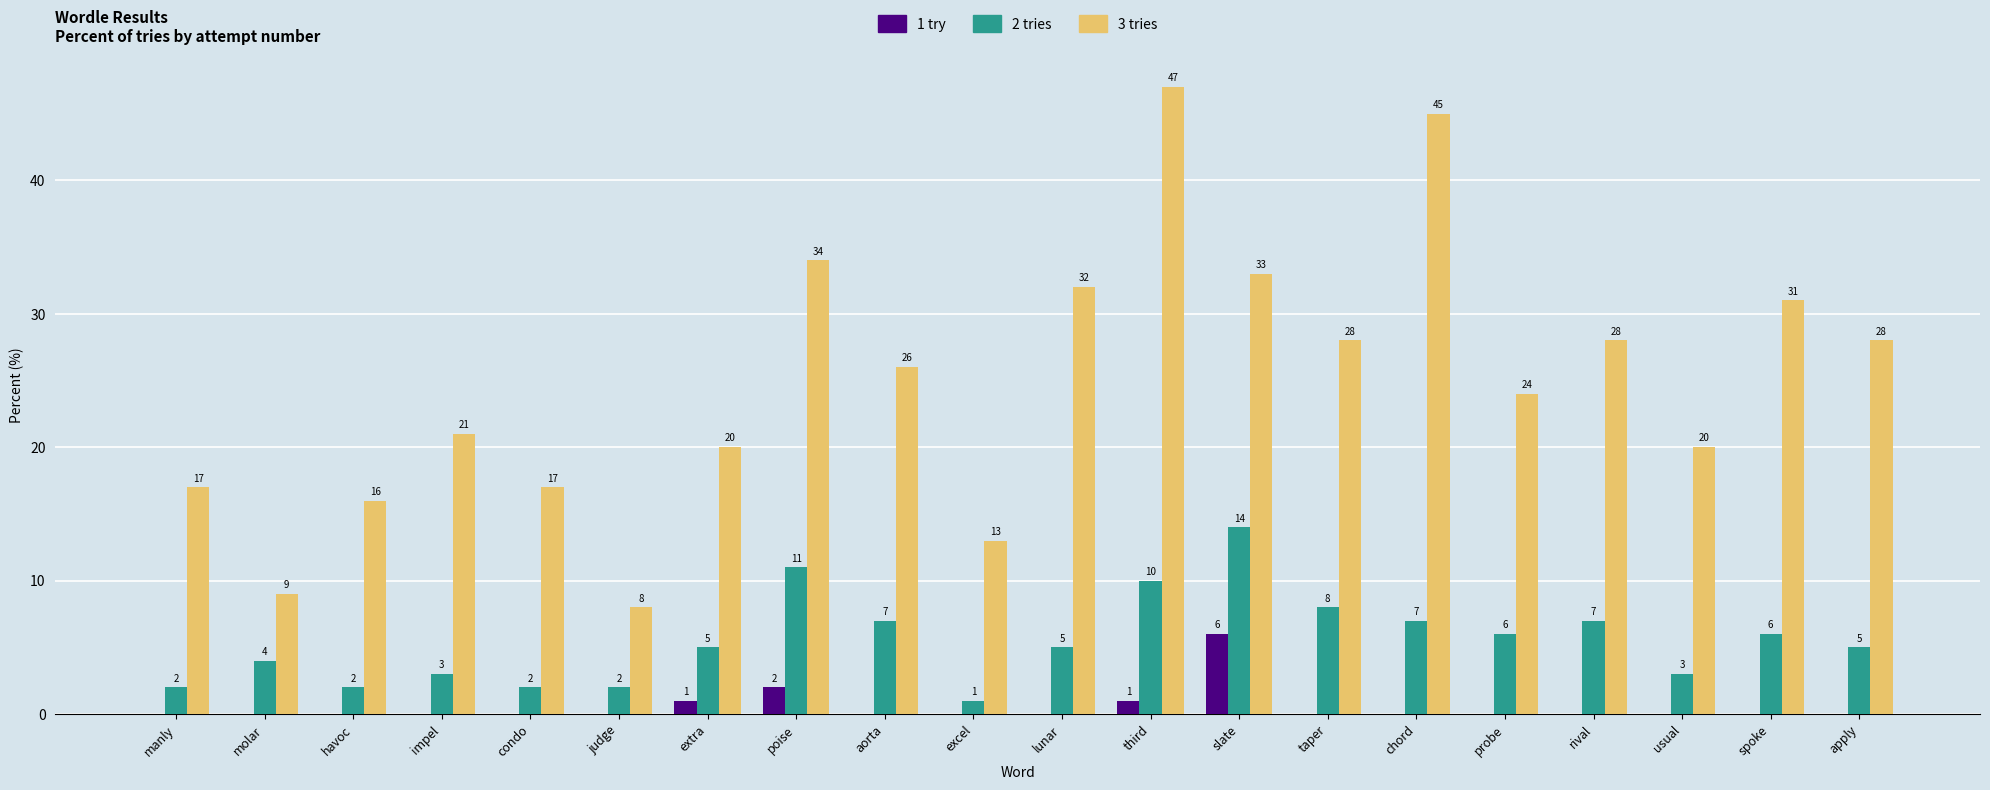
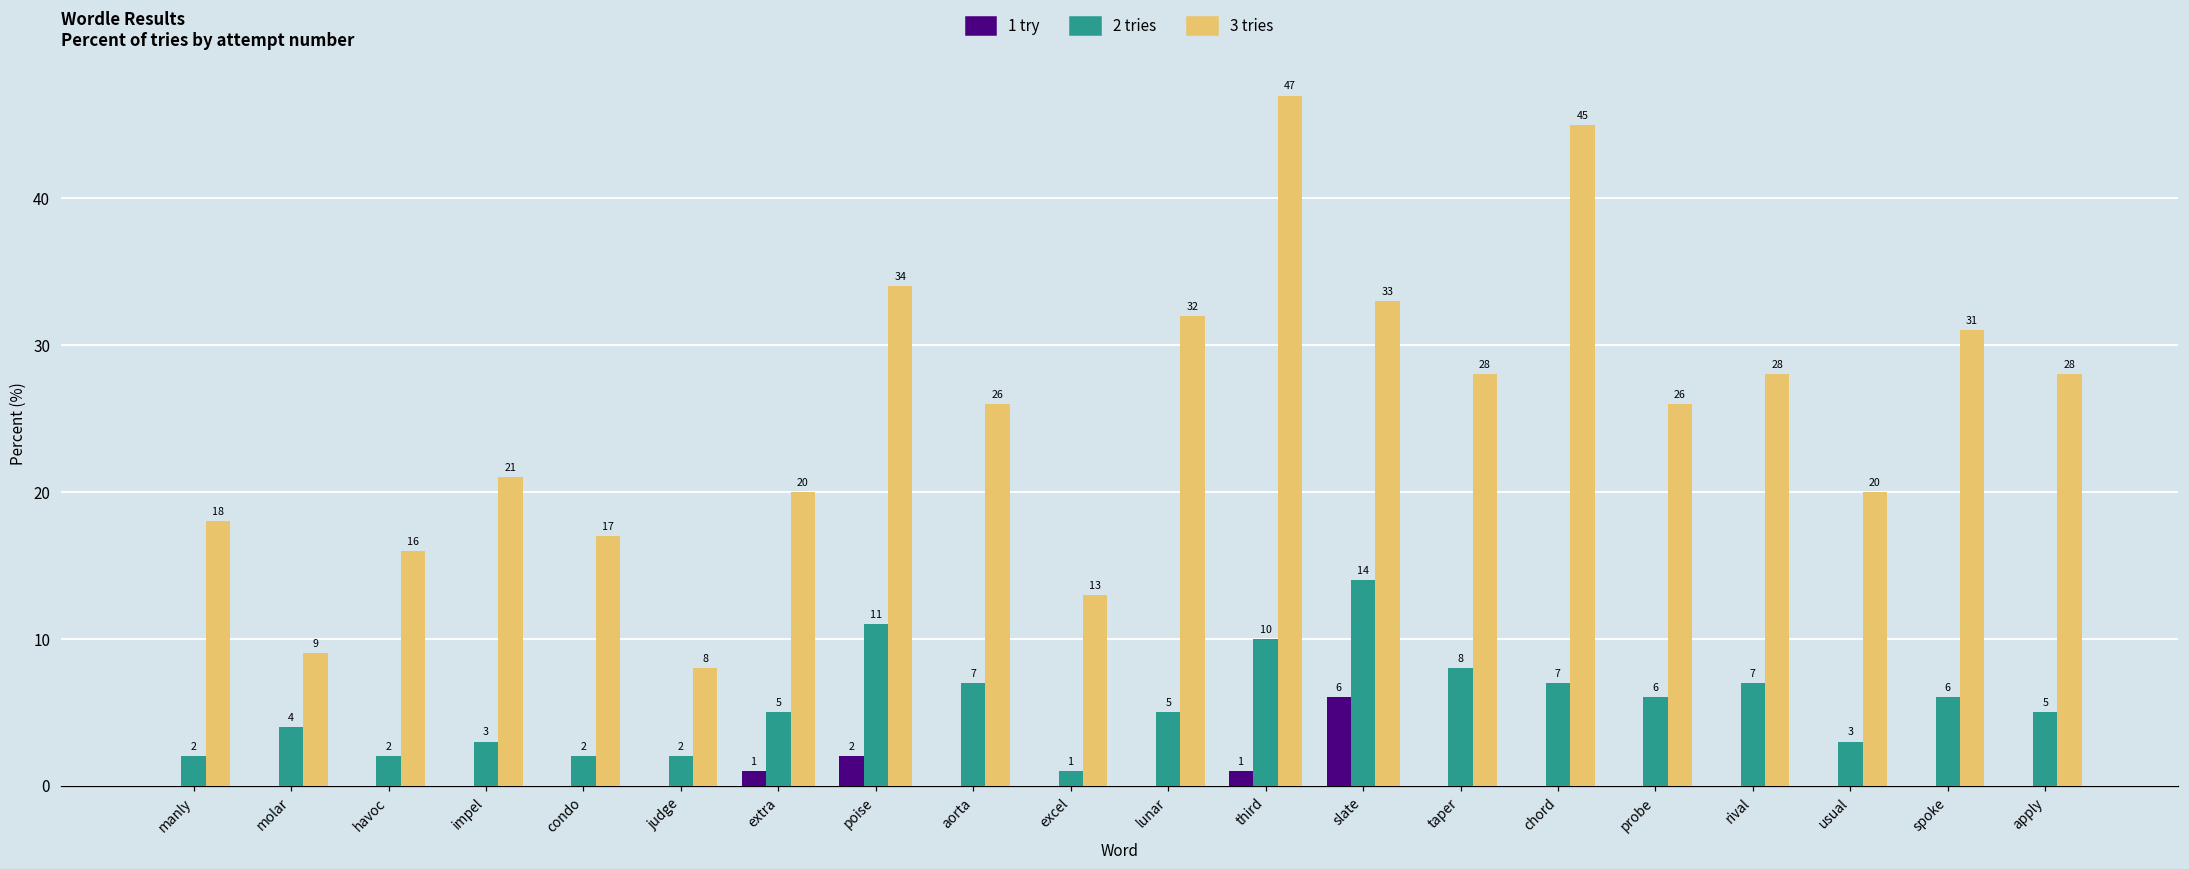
  {
    "1 try": {
      "extra": 1,
      "poise": 2,
      "third": 1,
      "slate": 6
    },
    "2 tries": {
      "manly": 2,
      "molar": 4,
      "havoc": 2,
      "impel": 3,
      "condo": 2,
      "judge": 2,
      "extra": 5,
      "poise": 11,
      "aorta": 7,
      "excel": 1,
      "lunar": 5,
      "third": 10,
      "slate": 14,
      "taper": 8,
      "chord": 7,
      "probe": 6,
      "rival": 7,
      "usual": 3,
      "spoke": 6,
      "apply": 5
    },
    "3 tries": {
-     "manly": 17,
+     "manly": 18,
      "molar": 9,
      "havoc": 16,
      "impel": 21,
      "condo": 17,
      "judge": 8,
      "extra": 20,
      "poise": 34,
      "aorta": 26,
      "excel": 13,
      "lunar": 32,
      "third": 47,
      "slate": 33,
      "taper": 28,
      "chord": 45,
-     "probe": 24,
+     "probe": 26,
      "rival": 28,
      "usual": 20,
      "spoke": 31,
      "apply": 28
    }
  }
